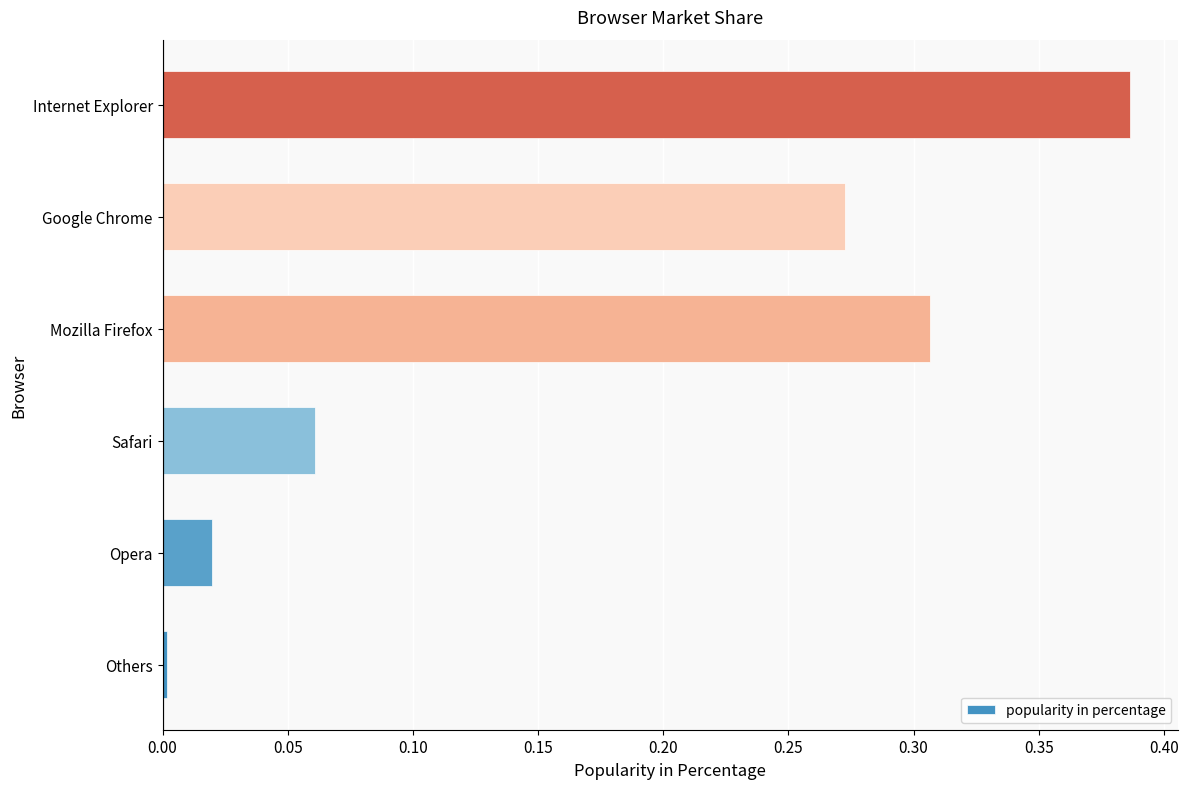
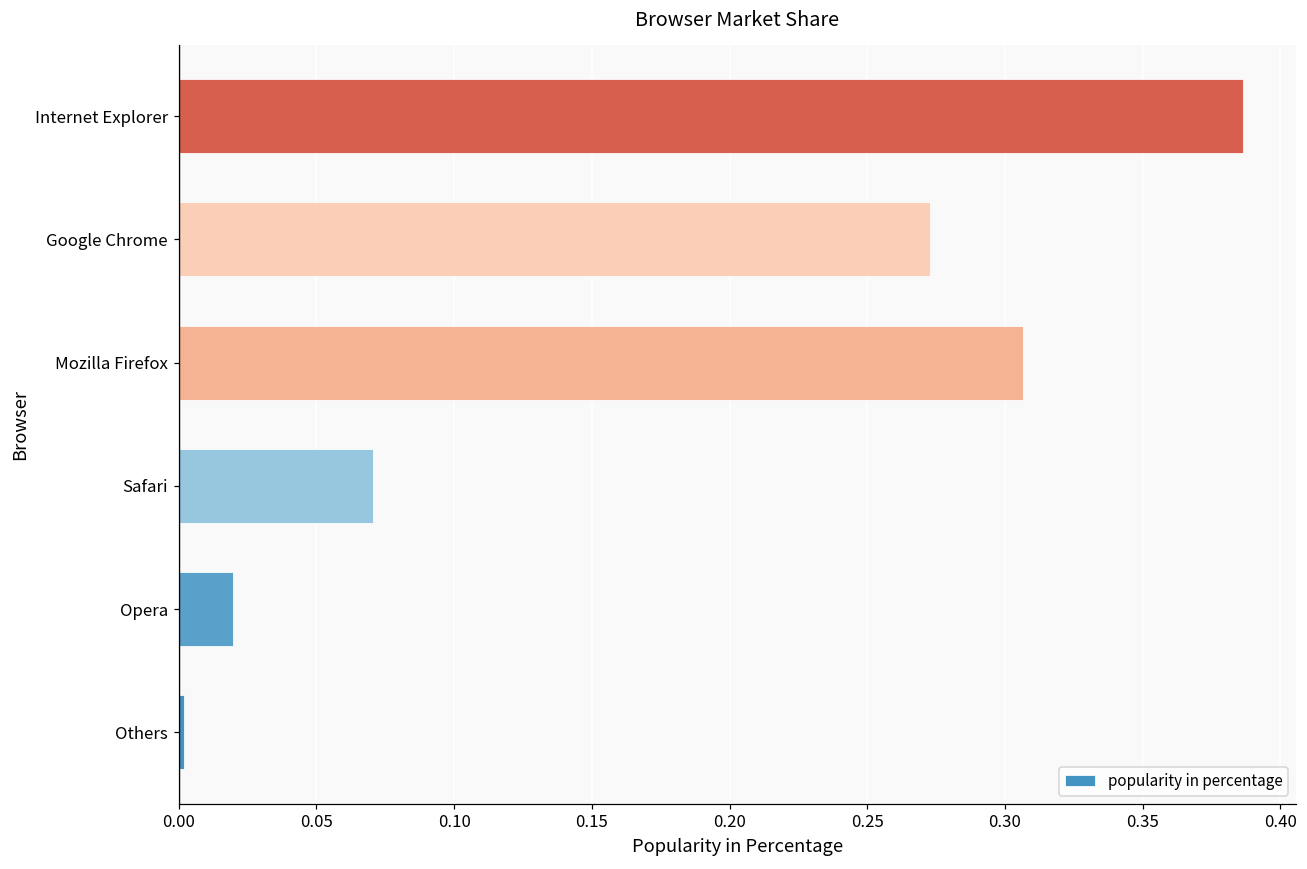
  {
    "Internet Explorer": 0.386,
    "Google Chrome": 0.273,
    "Mozilla Firefox": 0.307,
-   "Safari": 0.061,
+   "Safari": 0.071,
    "Opera": 0.020,
    "Others": 0.002
  }
